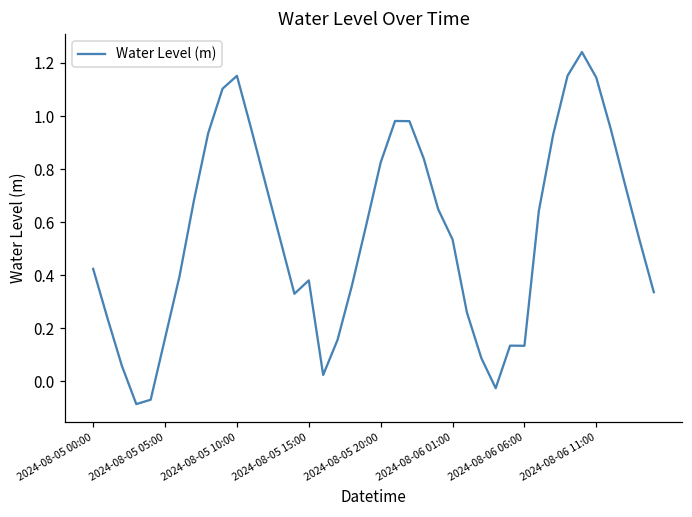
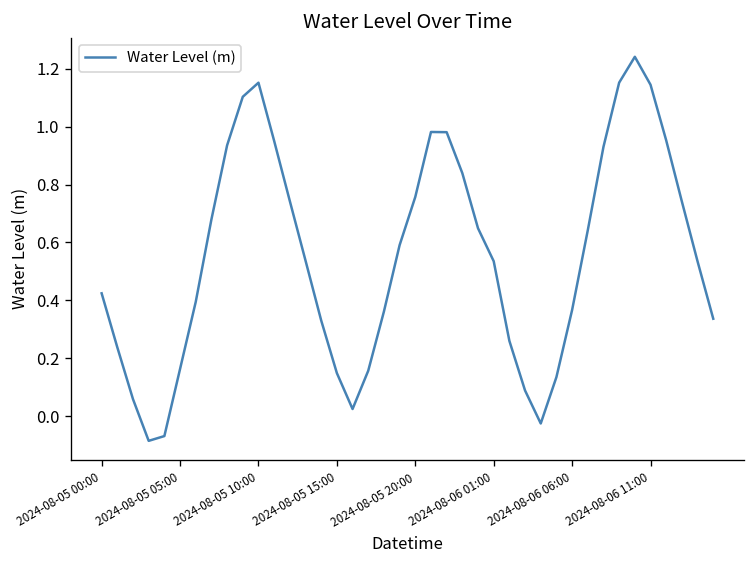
  {
    "2024-08-05 00:00": 0.42,
    "2024-08-05 05:00": 0.16,
    "2024-08-05 10:00": 1.15,
-   "2024-08-05 15:00": 0.38,
-   "2024-08-05 20:00": 0.82,
+   "2024-08-05 15:00": 0.15,
+   "2024-08-05 20:00": 0.76,
    "2024-08-06 01:00": 0.54,
-   "2024-08-06 06:00": 0.13,
+   "2024-08-06 06:00": 0.37,
    "2024-08-06 11:00": 1.14
  }
